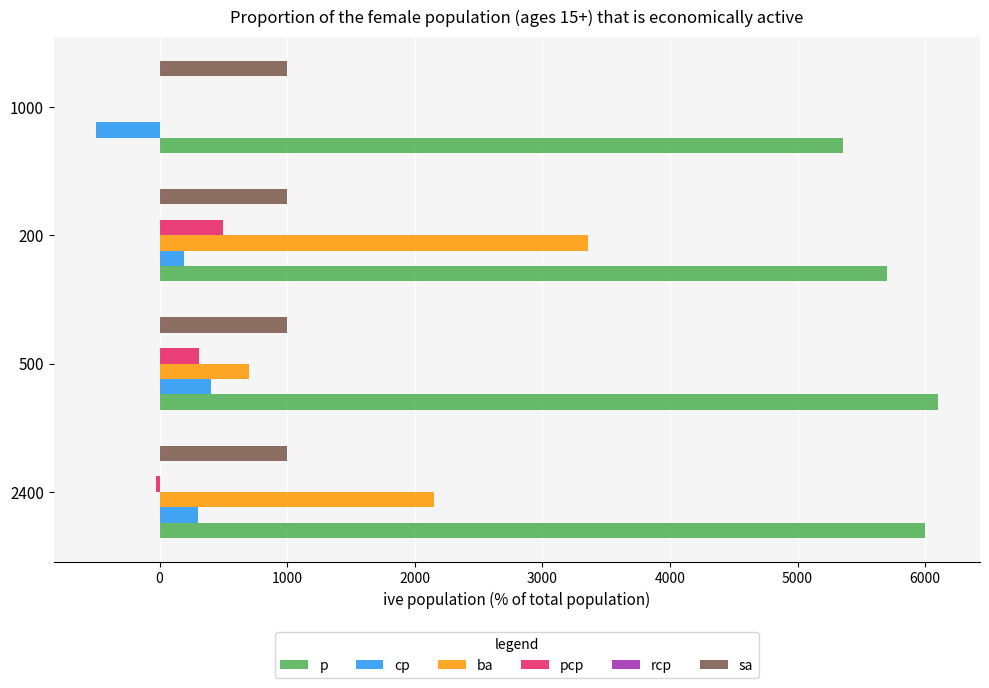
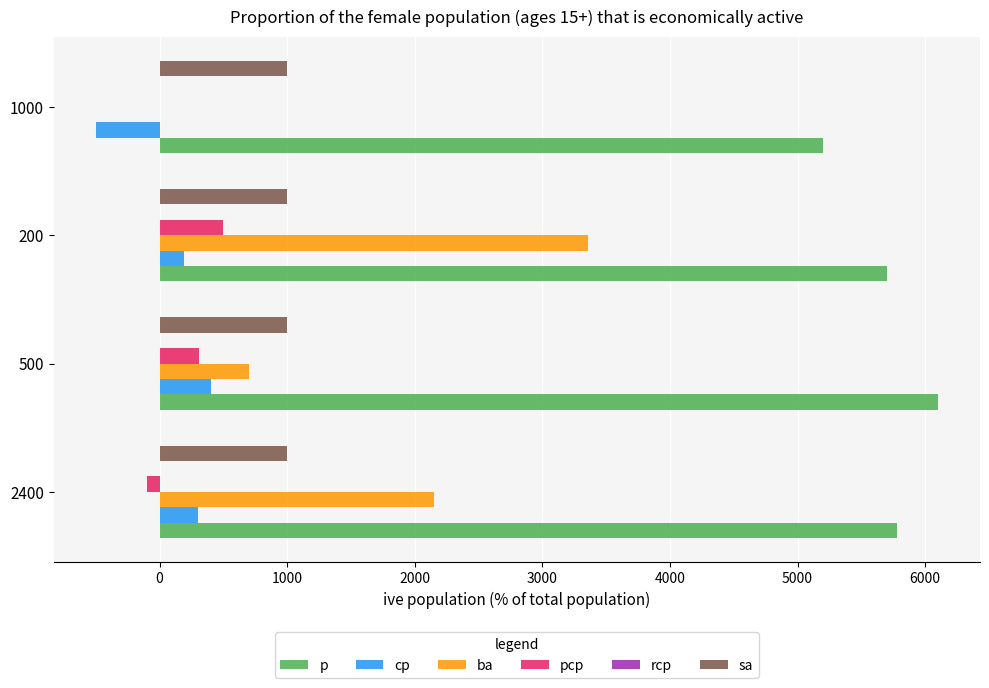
  {
    "p": {
-     "1000": 5360,
+     "1000": 5200,
      "200": 5700,
      "500": 6100,
-     "2400": 6000
+     "2400": 5780
    },
    "cp": {
      "1000": -500,
      "200": 190,
      "500": 400,
      "2400": 300
    },
    "ba": {
      "1000": 0,
      "200": 3360,
      "500": 700,
      "2400": 2150
    },
    "pcp": {
      "1000": 0,
      "200": 500,
      "500": 310,
-     "2400": -30
+     "2400": -100
    },
    "rcp": {
      "200": 0
    },
    "sa": {
      "1000": 1000,
      "200": 1000,
      "500": 1000,
      "2400": 1000
    }
  }
